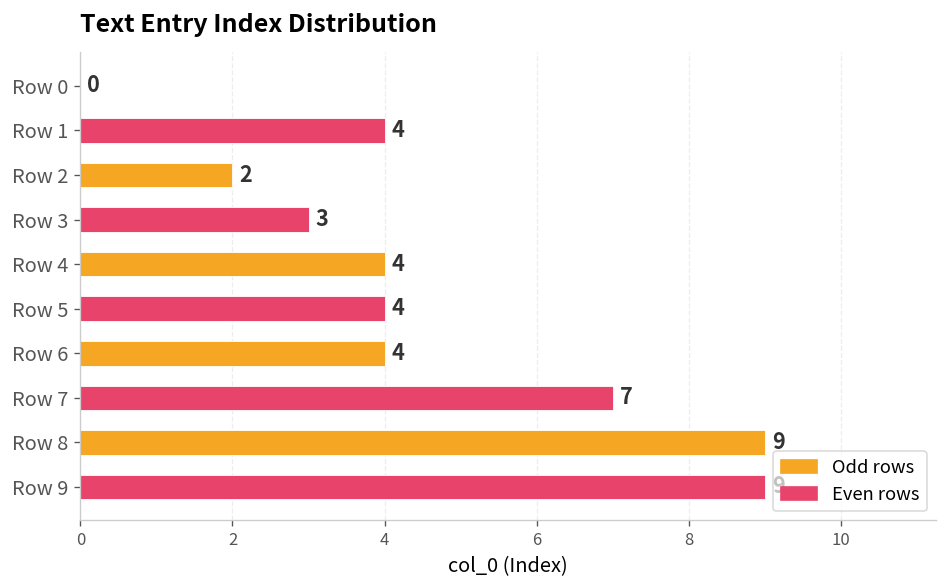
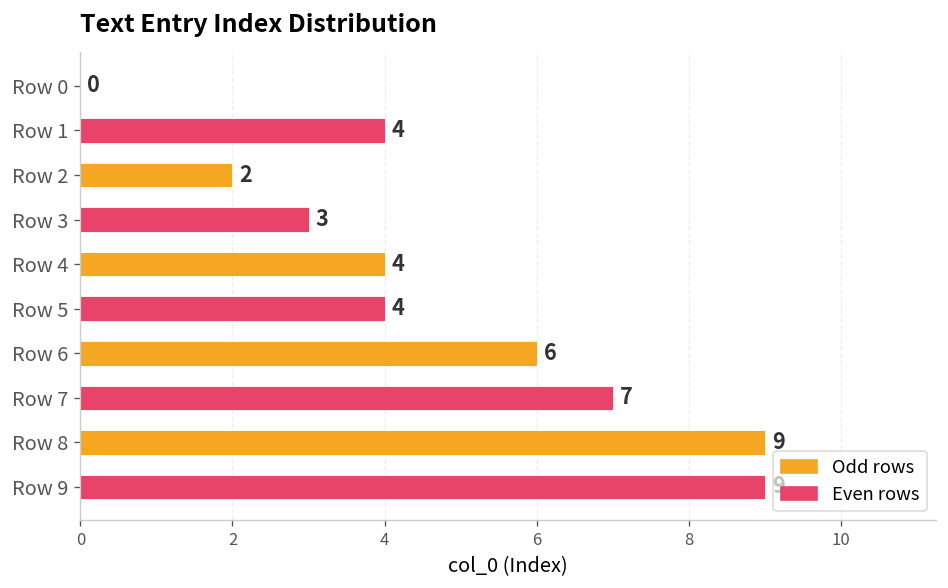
  {
    "Row 0": 0,
    "Row 1": 4,
    "Row 2": 2,
    "Row 3": 3,
    "Row 4": 4,
    "Row 5": 4,
-   "Row 6": 4,
+   "Row 6": 6,
    "Row 7": 7
  }
